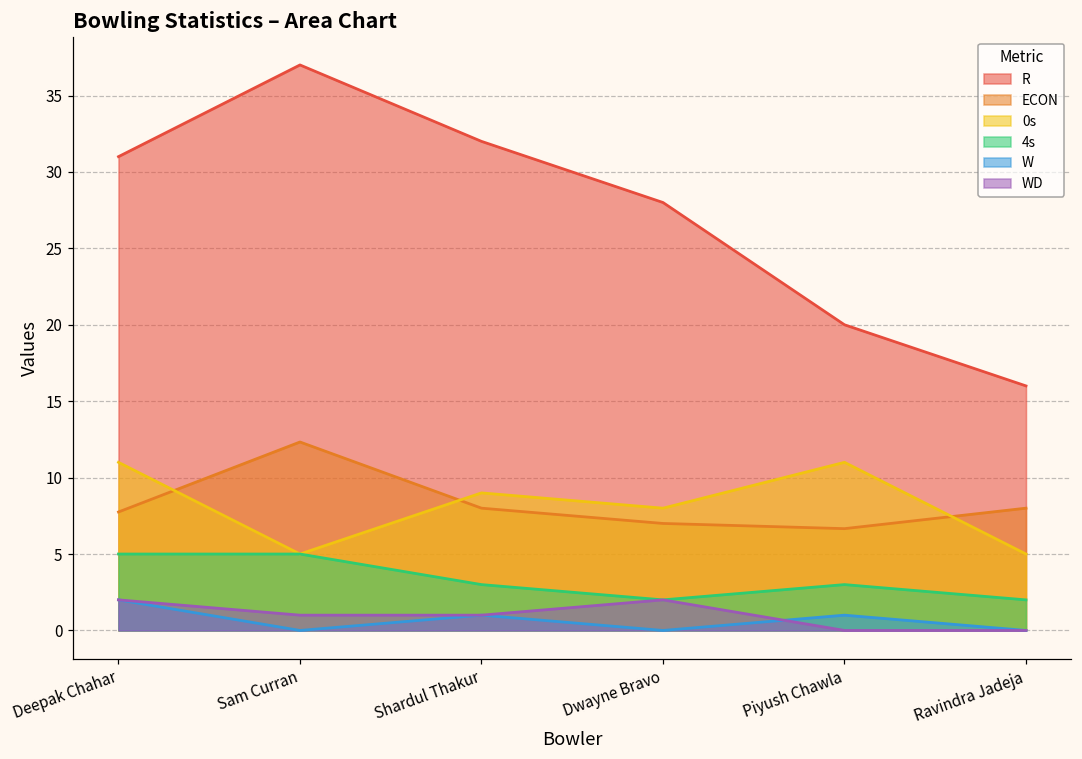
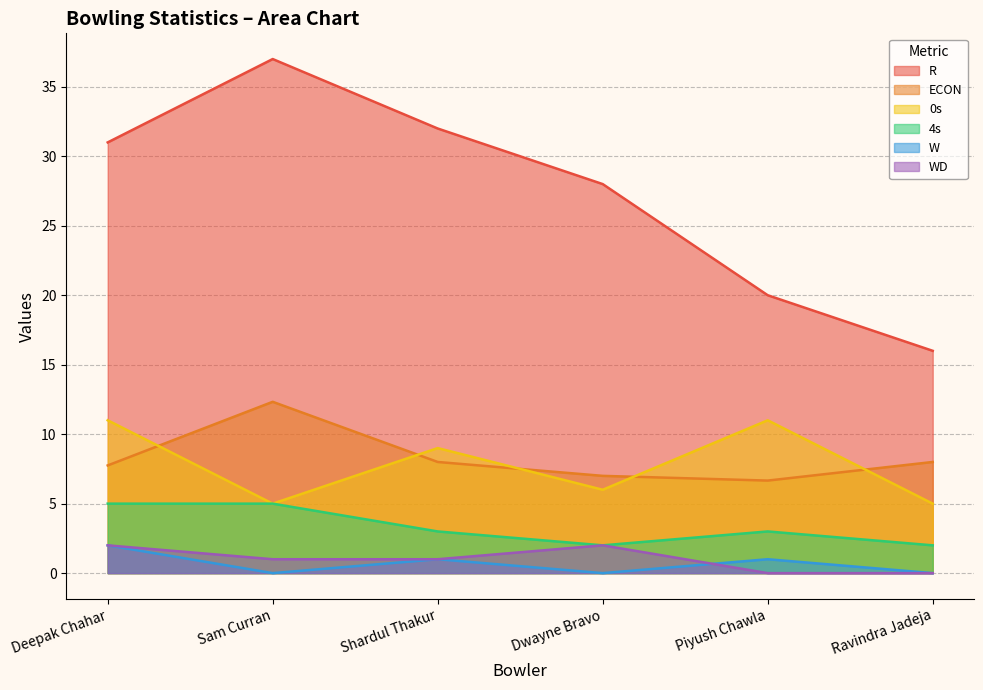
  {
    "0s": {
      "Deepak Chahar": 11,
      "Shardul Thakur": 9,
-     "Dwayne Bravo": 8,
+     "Dwayne Bravo": 6,
      "Piyush Chawla": 11,
      "Ravindra Jadeja": 5
    },
    "4s": {
      "Deepak Chahar": 5,
      "Shardul Thakur": 3,
      "Piyush Chawla": 3,
      "Ravindra Jadeja": 2
    },
    "W": {
      "Sam Curran": 0,
      "Dwayne Bravo": 0,
      "Piyush Chawla": 1
    },
    "WD": {
      "Sam Curran": 1,
      "Piyush Chawla": 0
    }
  }
